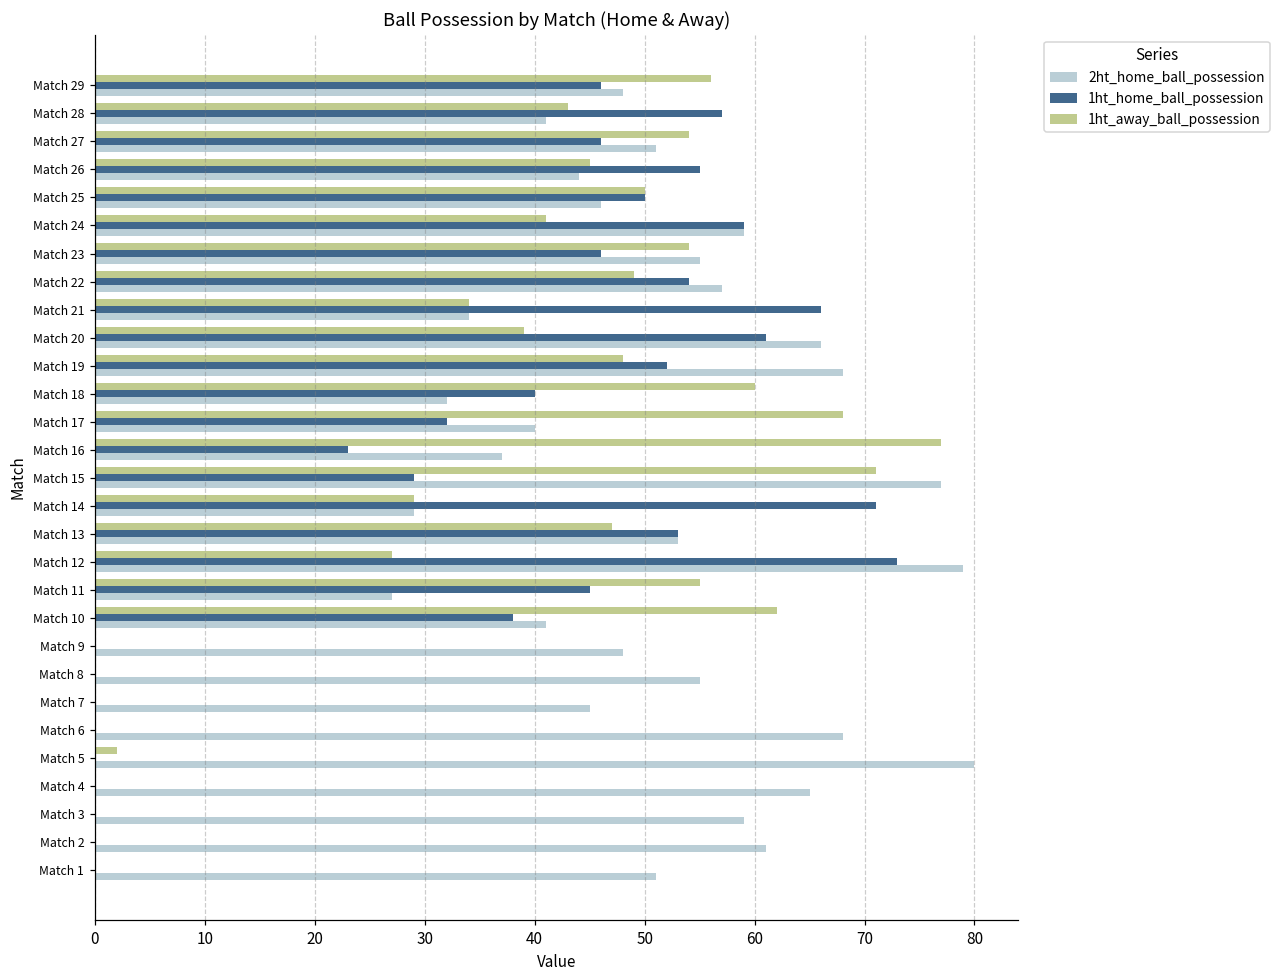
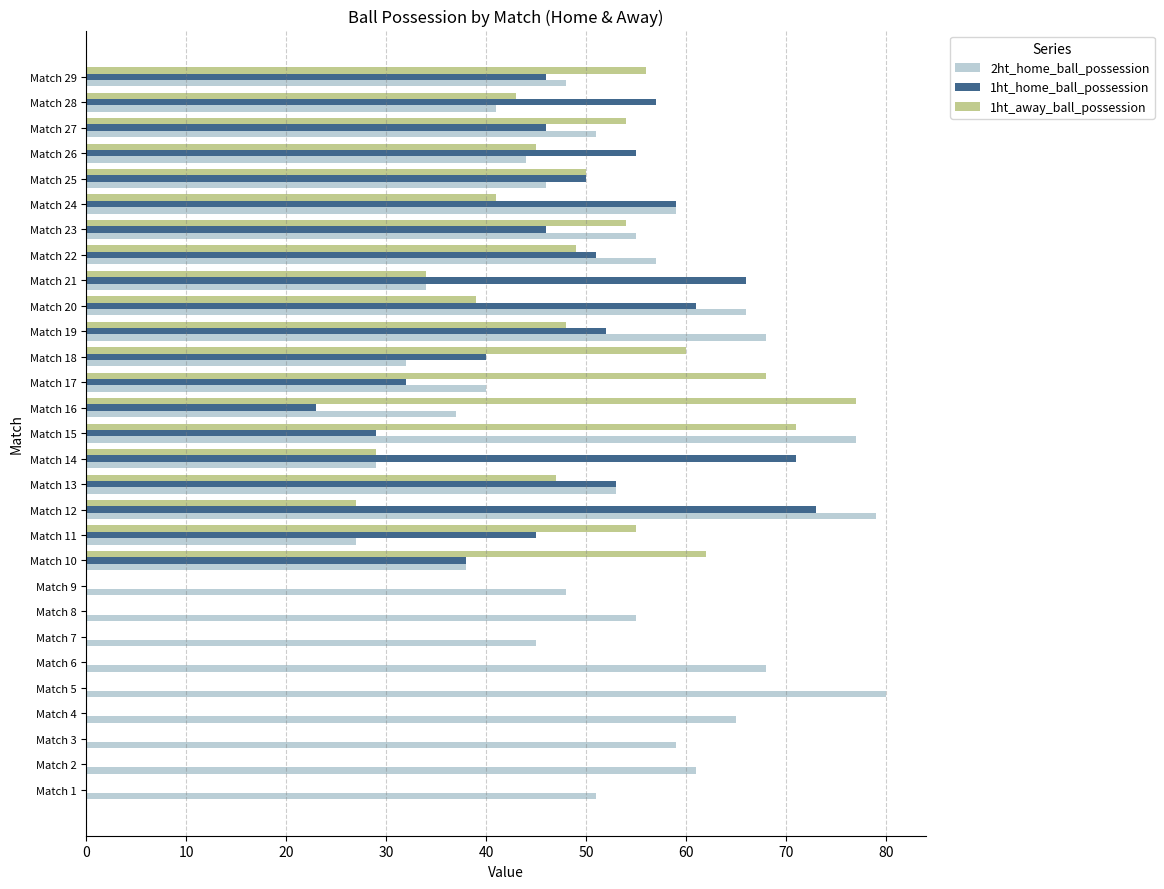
  {
    "2ht_home_ball_possession": {
      "Match 29": 48,
      "Match 28": 41,
      "Match 27": 51,
      "Match 26": 44,
      "Match 25": 46,
      "Match 24": 59,
      "Match 23": 55,
      "Match 22": 57,
      "Match 21": 34,
      "Match 20": 66,
      "Match 19": 68,
      "Match 18": 32,
      "Match 17": 40,
      "Match 16": 37,
      "Match 15": 77,
      "Match 14": 29,
      "Match 13": 53,
      "Match 12": 79,
      "Match 11": 27,
-     "Match 10": 41,
+     "Match 10": 38,
      "Match 9": 48,
      "Match 8": 55,
      "Match 7": 45,
      "Match 6": 68,
      "Match 5": 80,
      "Match 4": 65,
      "Match 3": 59,
      "Match 2": 61,
      "Match 1": 51
    },
    "1ht_home_ball_possession": {
      "Match 29": 46,
      "Match 28": 57,
      "Match 27": 46,
      "Match 26": 55,
      "Match 25": 50,
      "Match 24": 59,
      "Match 23": 46,
-     "Match 22": 54,
+     "Match 22": 51,
      "Match 21": 66,
      "Match 20": 61,
      "Match 19": 52,
      "Match 18": 40,
      "Match 17": 32,
      "Match 16": 23,
      "Match 15": 29,
      "Match 14": 71,
      "Match 13": 53,
      "Match 12": 73,
      "Match 11": 45,
      "Match 10": 38,
      "Match 9": 0,
      "Match 8": 0,
      "Match 7": 0,
      "Match 6": 0,
      "Match 5": 0,
      "Match 4": 0,
      "Match 3": 0,
      "Match 2": 0,
      "Match 1": 0
    },
    "1ht_away_ball_possession": {
      "Match 29": 56,
      "Match 28": 43,
      "Match 27": 54,
      "Match 26": 45,
      "Match 25": 50,
      "Match 24": 41,
      "Match 23": 54,
      "Match 22": 49,
      "Match 21": 34,
      "Match 20": 39,
      "Match 19": 48,
      "Match 18": 60,
      "Match 17": 68,
      "Match 16": 77,
      "Match 15": 71,
      "Match 14": 29,
      "Match 13": 47,
      "Match 12": 27,
      "Match 11": 55,
      "Match 10": 62,
      "Match 9": 0,
      "Match 8": 0,
      "Match 7": 0,
      "Match 6": 0,
-     "Match 5": 2,
+     "Match 5": 0,
      "Match 4": 0,
      "Match 3": 0,
      "Match 2": 0,
      "Match 1": 0
    }
  }
